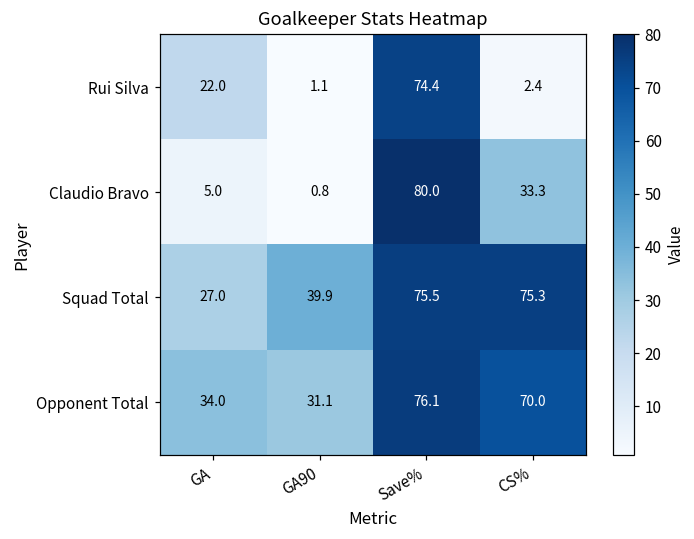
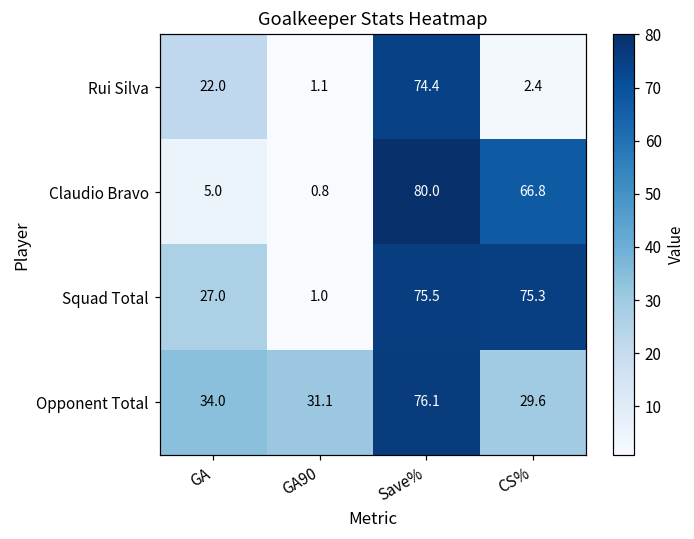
  {
    "Rui Silva": {
      "GA": 22.0,
      "GA90": 1.1,
      "Save%": 74.4,
      "CS%": 2.4
    },
    "Claudio Bravo": {
      "GA": 5.0,
      "GA90": 0.8,
      "Save%": 80.0,
-     "CS%": 33.3
+     "CS%": 66.8
    },
    "Squad Total": {
      "GA": 27.0,
-     "GA90": 39.9,
+     "GA90": 1.0,
      "Save%": 75.5,
      "CS%": 75.3
    },
    "Opponent Total": {
      "GA": 34.0,
      "GA90": 31.1,
      "Save%": 76.1,
-     "CS%": 70.0
+     "CS%": 29.6
    }
  }
